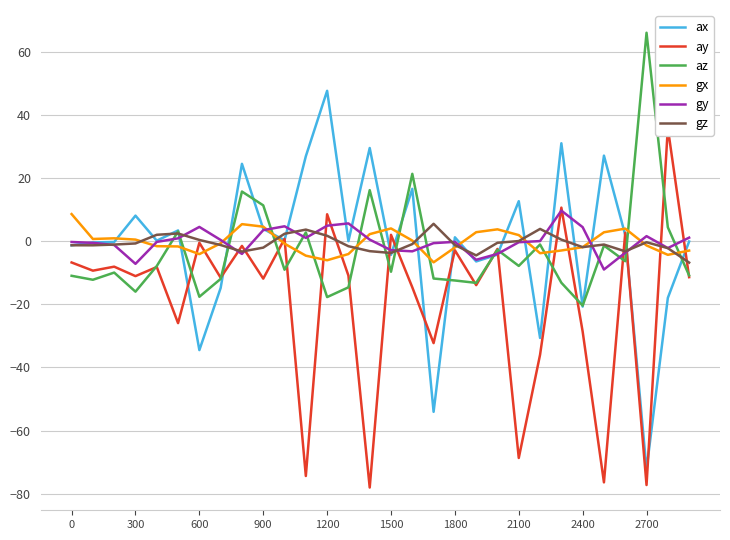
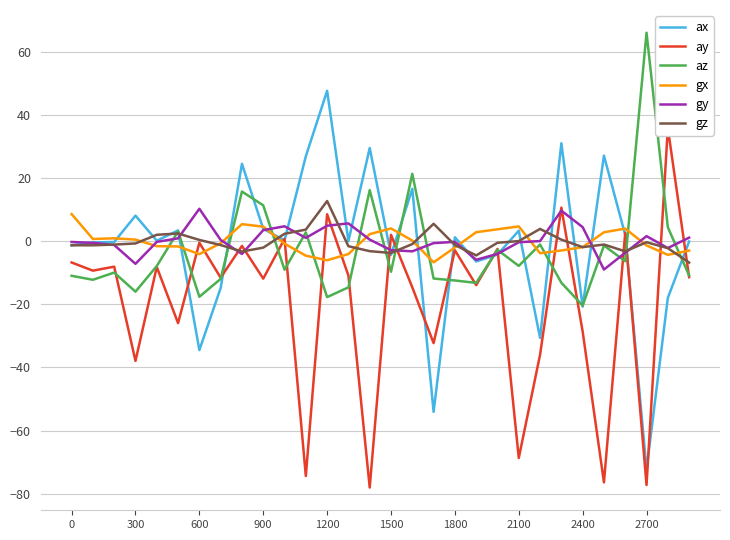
  {
    "ax": {
      "300": 8,
      "600": -34,
      "1200": 48,
      "1800": 1,
-     "2100": 13,
+     "2100": 3,
      "2700": -72
    },
    "ay": {
      "0": -7,
-     "300": -11,
+     "300": -38,
      "600": 0,
      "900": -12,
      "1200": 9,
      "1500": 2,
      "1800": -3,
      "2100": -69,
      "2400": -29,
      "2700": -77
    },
    "az": {
      "0": -11,
      "300": -16,
      "600": -18,
      "900": 11,
      "1200": -18,
      "1500": -10,
      "1800": -12,
      "2100": -8,
      "2700": 66
    },
    "gx": {
      "0": 9,
      "300": 1,
      "600": -4,
      "1200": -6,
      "1500": 4,
-     "2100": 2,
+     "2100": 5,
      "2700": -1
    },
    "gy": {
      "0": 0,
      "300": -7,
-     "600": 5,
+     "600": 10,
      "1200": 5,
      "1500": -3,
      "1800": 0,
      "2400": 5,
      "2700": 2
    },
    "gz": {
      "300": -1,
      "600": 0,
      "900": -2,
-     "1200": 2,
+     "1200": 13,
      "2700": 0
    }
  }
